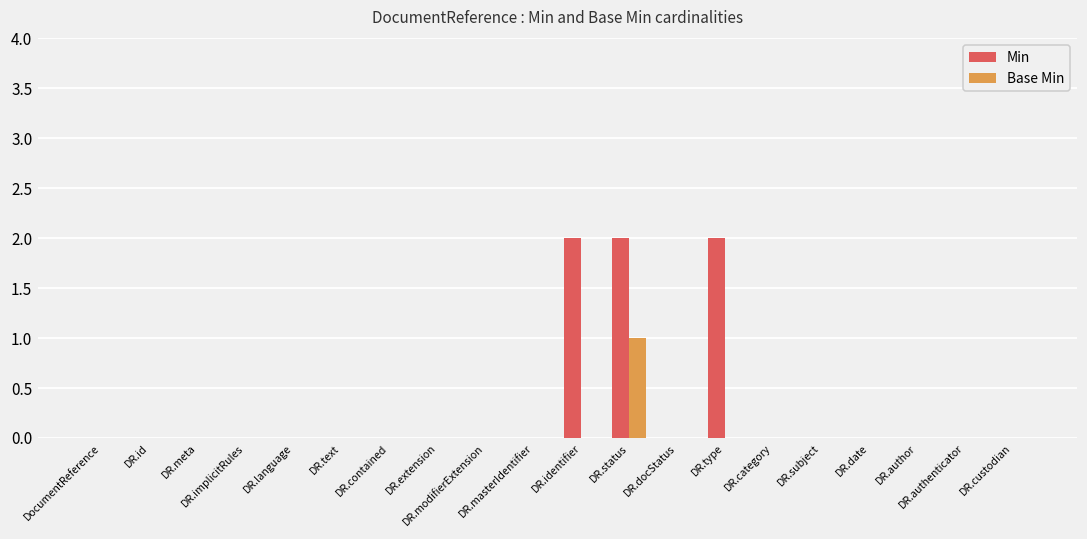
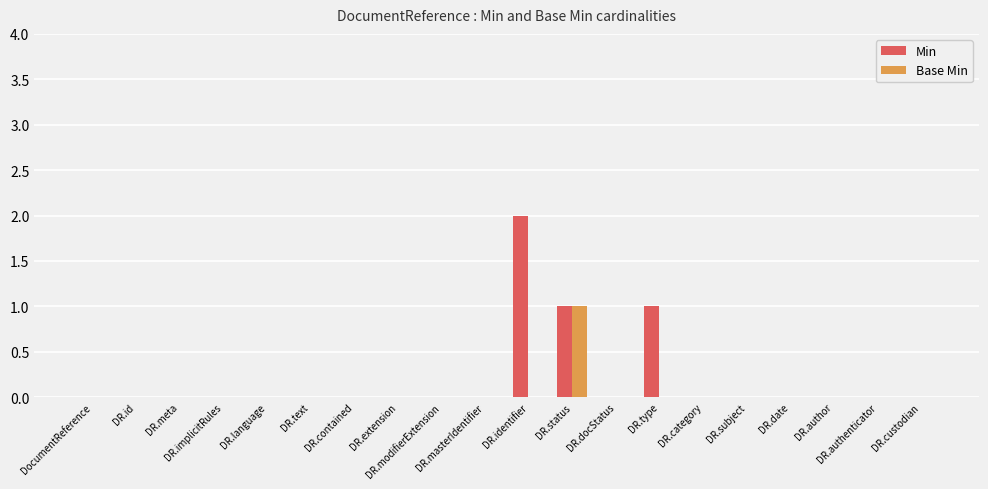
  {
    "Min": {
      "DocumentReference": 0,
      "DR.id": 0,
      "DR.meta": 0,
      "DR.implicitRules": 0,
      "DR.language": 0,
      "DR.text": 0,
      "DR.contained": 0,
      "DR.extension": 0,
      "DR.modifierExtension": 0,
      "DR.masterIdentifier": 0,
      "DR.identifier": 2,
-     "DR.status": 2,
+     "DR.status": 1,
      "DR.docStatus": 0,
-     "DR.type": 2,
+     "DR.type": 1,
      "DR.category": 0,
      "DR.subject": 0,
      "DR.date": 0,
      "DR.author": 0,
      "DR.authenticator": 0,
      "DR.custodian": 0
    },
    "Base Min": {
      "DocumentReference": 0,
      "DR.id": 0,
      "DR.meta": 0,
      "DR.implicitRules": 0,
      "DR.language": 0,
      "DR.text": 0,
      "DR.contained": 0,
      "DR.extension": 0,
      "DR.modifierExtension": 0,
      "DR.masterIdentifier": 0,
      "DR.identifier": 0,
      "DR.status": 1,
      "DR.docStatus": 0,
      "DR.type": 0,
      "DR.category": 0,
      "DR.subject": 0,
      "DR.date": 0,
      "DR.author": 0,
      "DR.authenticator": 0,
      "DR.custodian": 0
    }
  }
